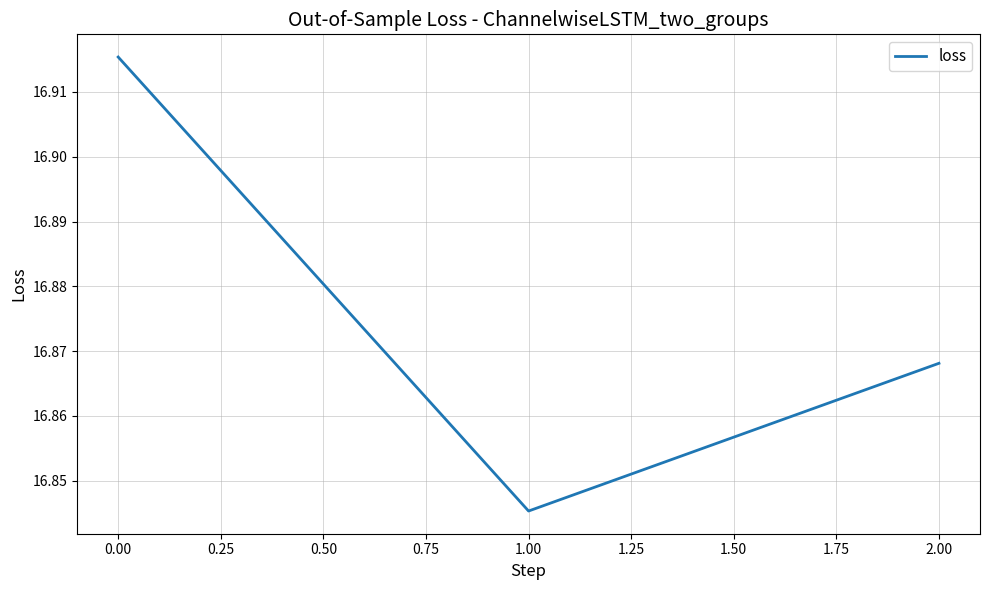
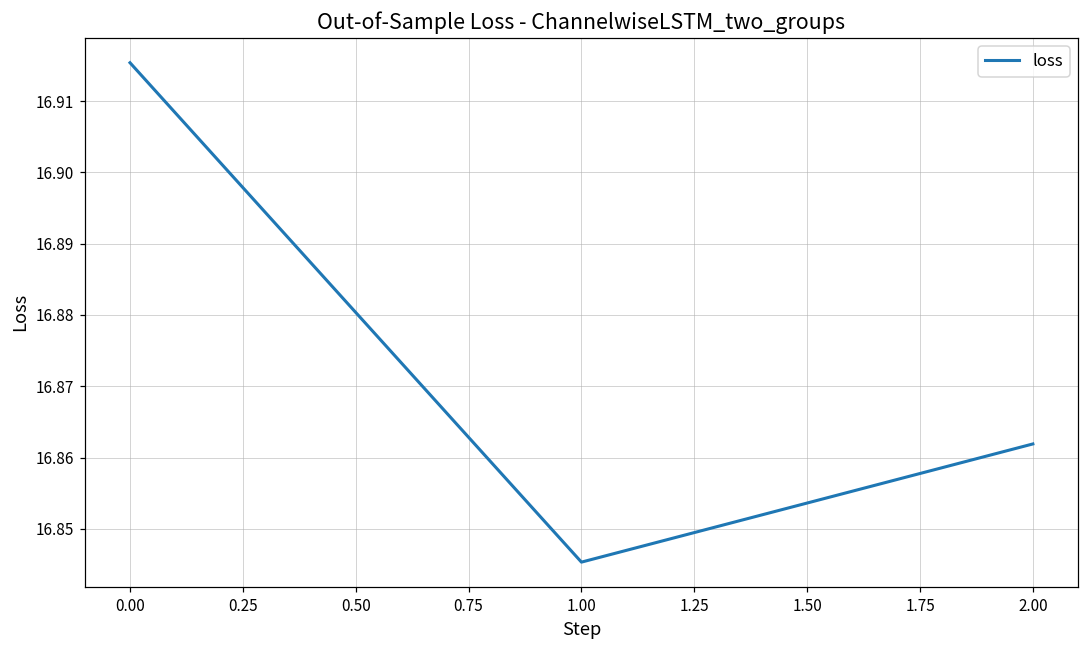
  {
    "0.00": 16.915,
    "1.00": 16.845,
-   "2.00": 16.868
+   "2.00": 16.862
  }
